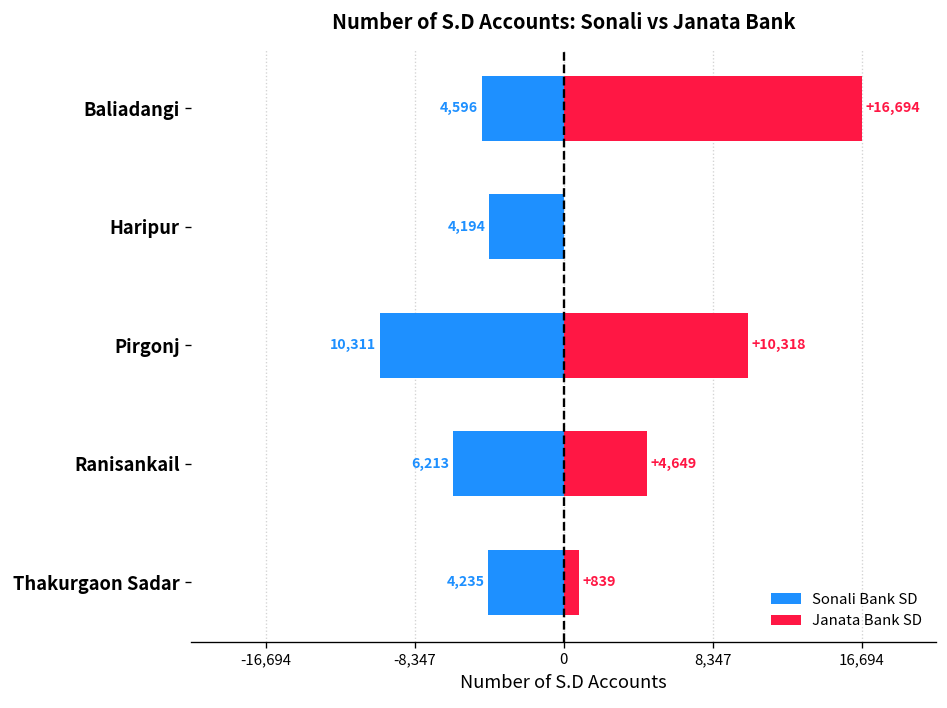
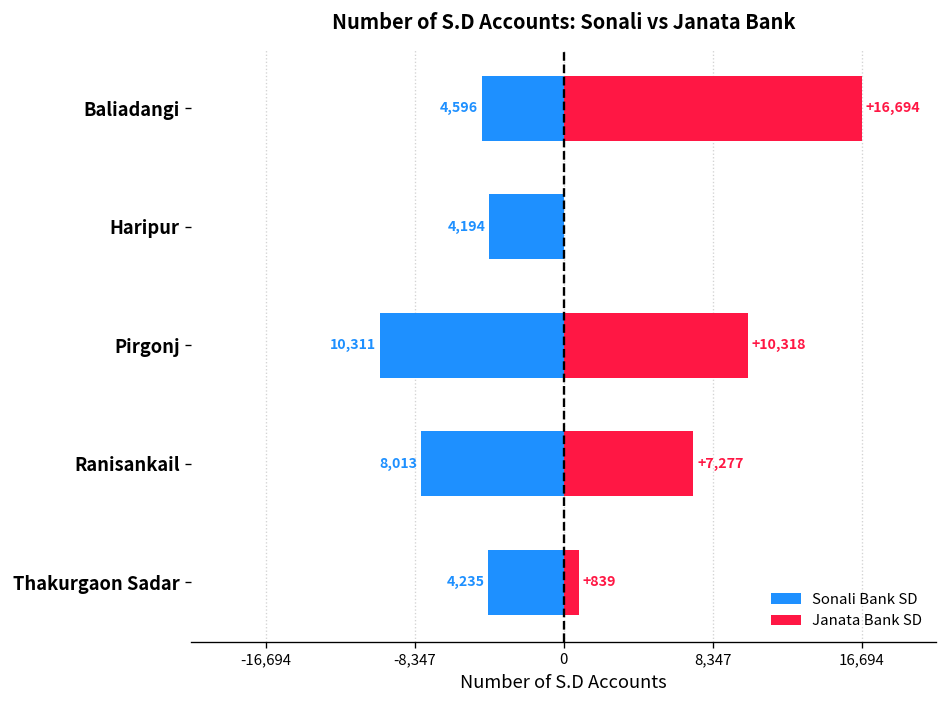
  {
    "Sonali Bank SD": {
-     "Ranisankail": "6,213"
+     "Ranisankail": "8,013"
    },
    "Janata Bank SD": {
      "Baliadangi": "+16,694",
      "Pirgonj": "+10,318",
-     "Ranisankail": "+4,649",
+     "Ranisankail": "+7,277",
      "Thakurgaon Sadar": "+839"
    }
  }
